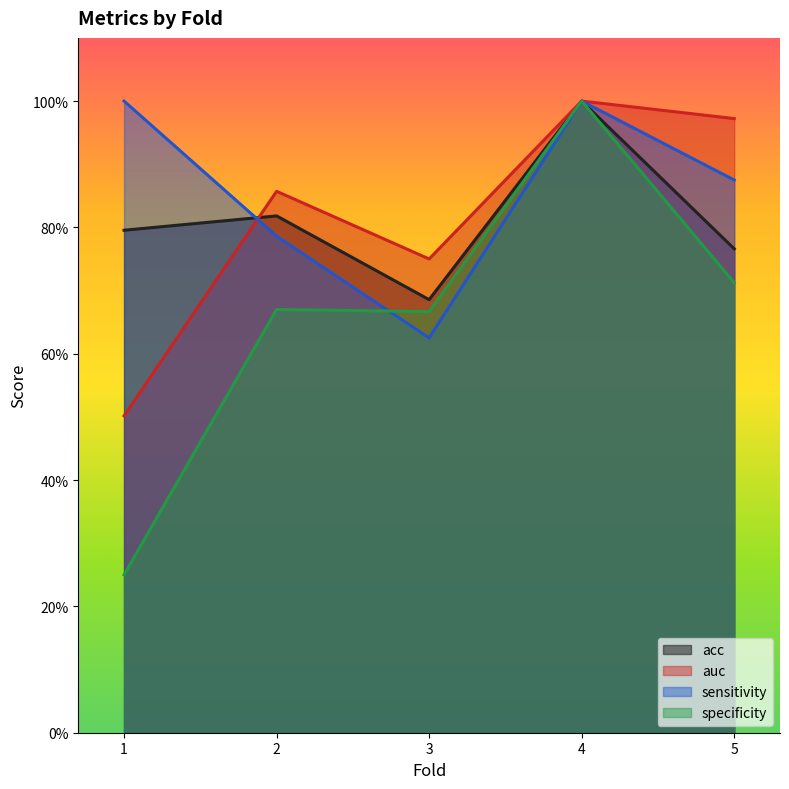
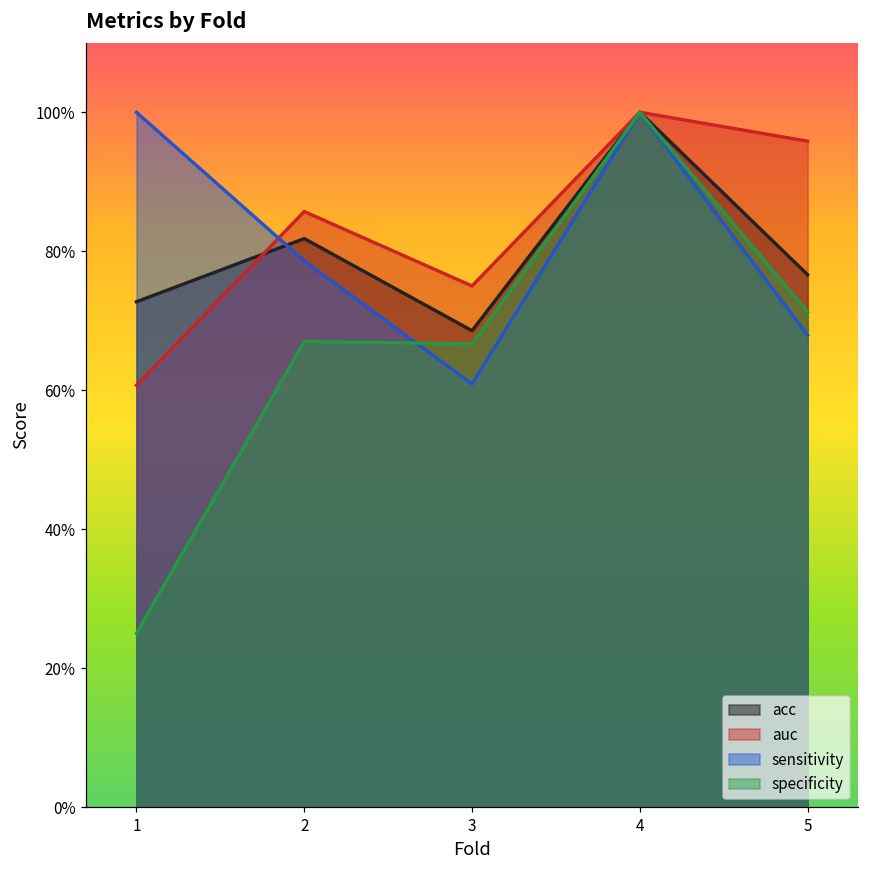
  {
    "acc": {
-     "1": "80%",
+     "1": "73%",
      "2": "82%",
      "3": "69%",
      "5": "77%"
    },
    "auc": {
-     "1": "50%",
+     "1": "61%",
      "2": "86%",
      "3": "75%",
-     "5": "97%"
+     "5": "96%"
    },
    "sensitivity": {
      "1": "100%",
      "2": "79%",
-     "3": "63%",
-     "5": "88%"
+     "3": "61%",
+     "5": "68%"
    },
    "specificity": {
      "1": "25%",
      "2": "67%",
      "3": "67%",
      "5": "71%"
    }
  }
